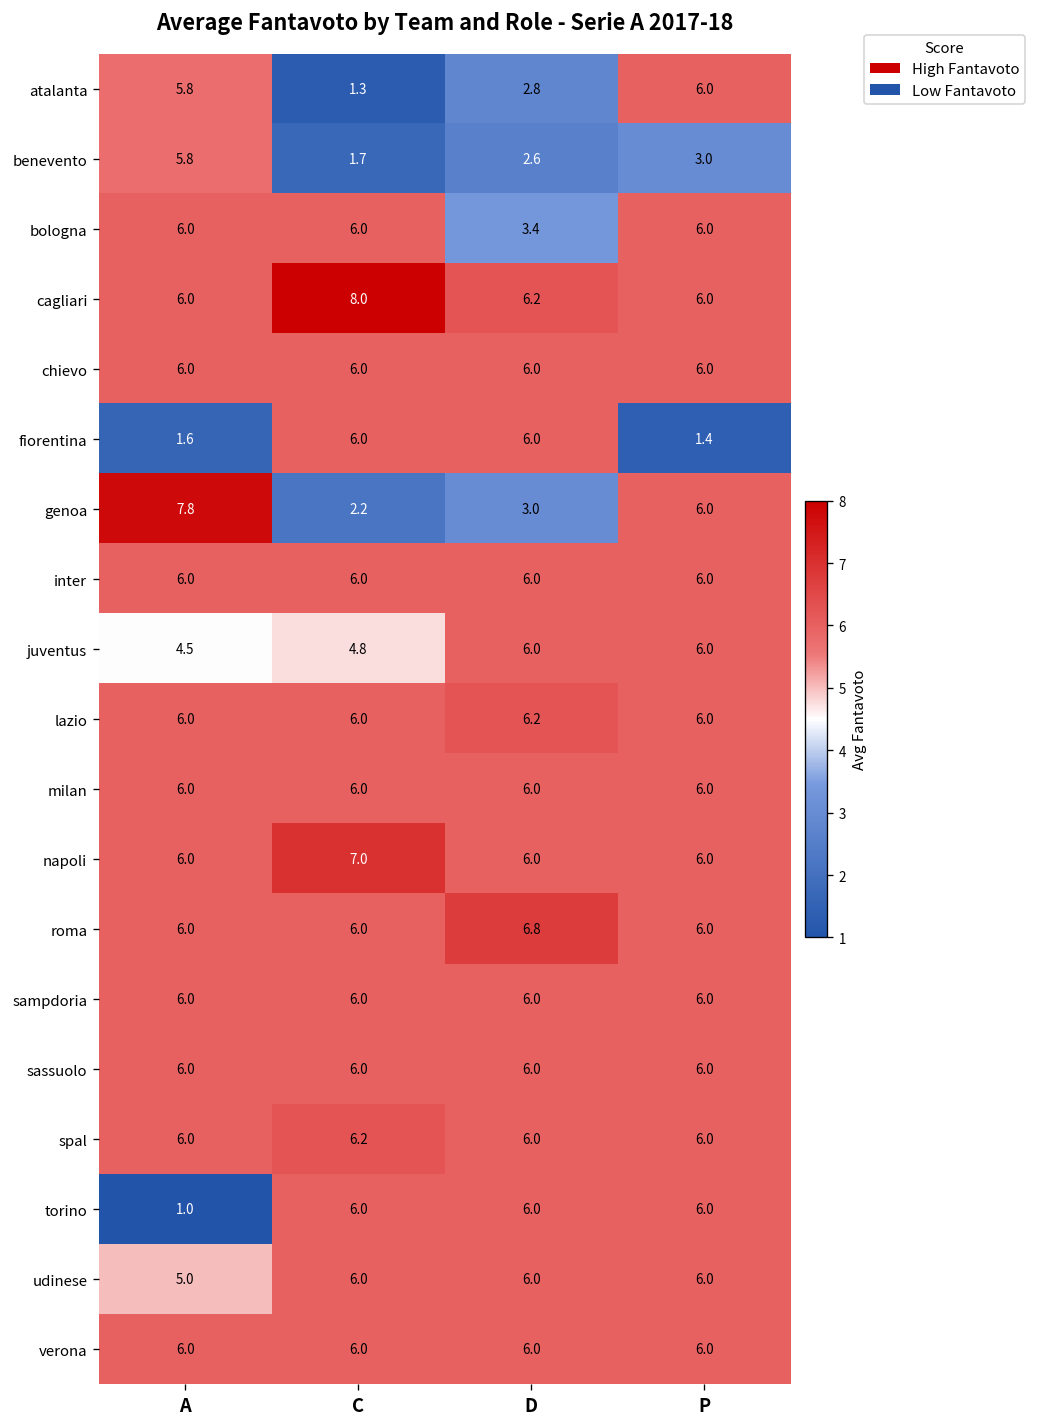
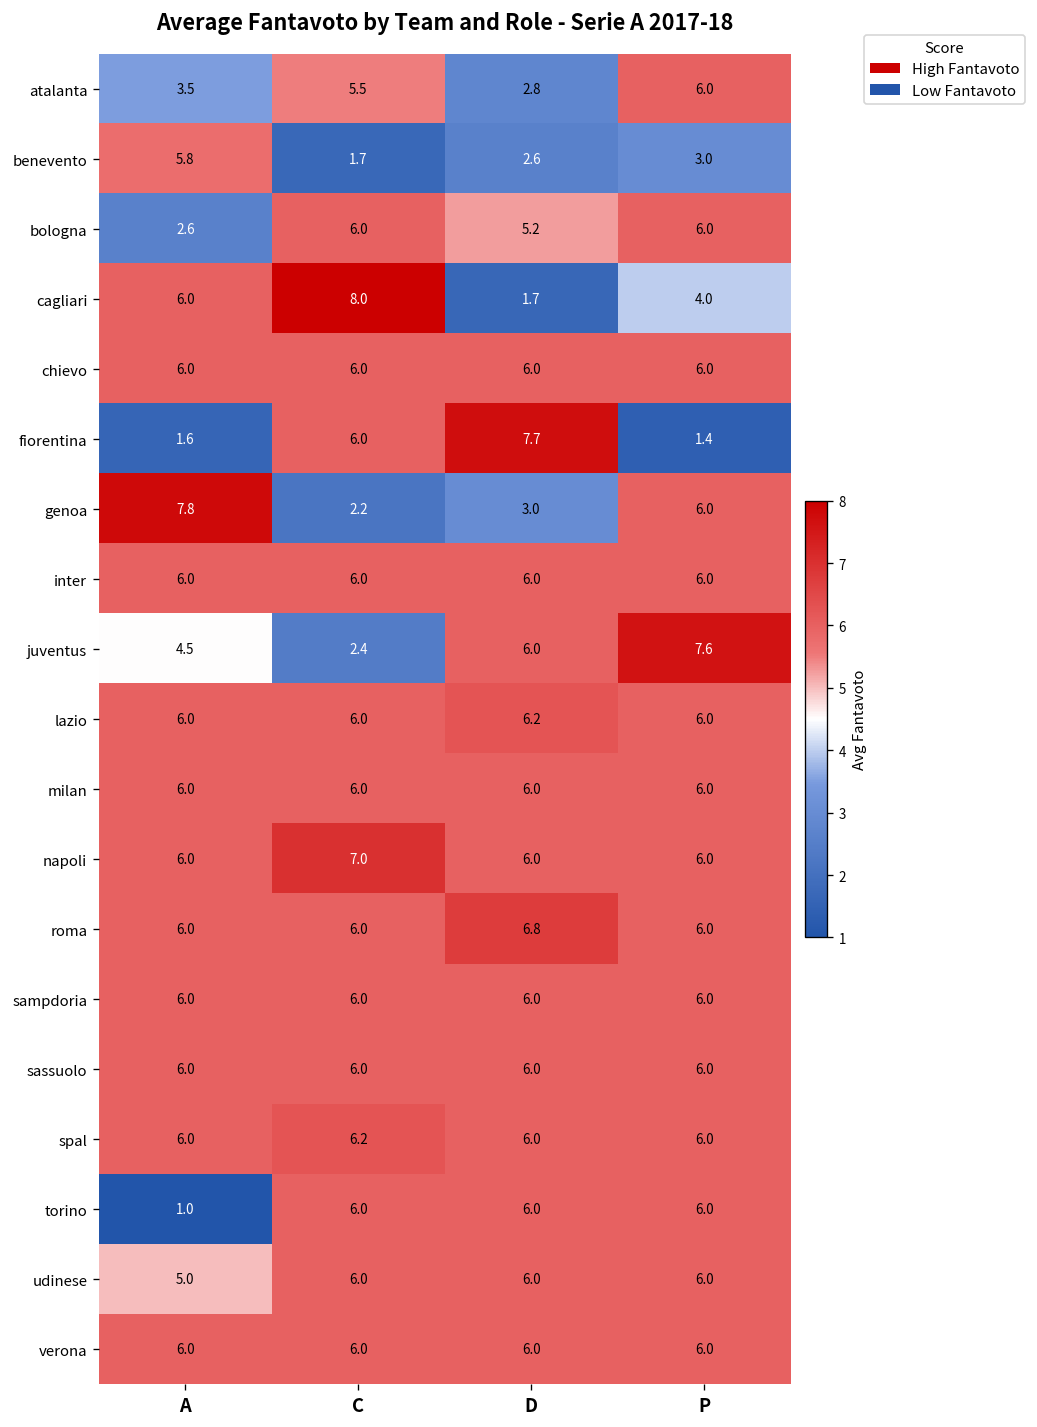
  {
    "atalanta": {
-     "A": 5.8,
-     "C": 1.3,
+     "A": 3.5,
+     "C": 5.5,
      "D": 2.8,
      "P": 6.0
    },
    "benevento": {
      "A": 5.8,
      "C": 1.7,
      "D": 2.6,
      "P": 3.0
    },
    "bologna": {
-     "A": 6.0,
+     "A": 2.6,
      "C": 6.0,
-     "D": 3.4,
+     "D": 5.2,
      "P": 6.0
    },
    "cagliari": {
      "A": 6.0,
      "C": 8.0,
-     "D": 6.2,
-     "P": 6.0
+     "D": 1.7,
+     "P": 4.0
    },
    "chievo": {
      "A": 6.0,
      "C": 6.0,
      "D": 6.0,
      "P": 6.0
    },
    "fiorentina": {
      "A": 1.6,
      "C": 6.0,
-     "D": 6.0,
+     "D": 7.7,
      "P": 1.4
    },
    "genoa": {
      "A": 7.8,
      "C": 2.2,
      "D": 3.0,
      "P": 6.0
    },
    "inter": {
      "A": 6.0,
      "C": 6.0,
      "D": 6.0,
      "P": 6.0
    },
    "juventus": {
      "A": 4.5,
-     "C": 4.8,
+     "C": 2.4,
      "D": 6.0,
-     "P": 6.0
+     "P": 7.6
    },
    "lazio": {
      "A": 6.0,
      "C": 6.0,
      "D": 6.2,
      "P": 6.0
    },
    "milan": {
      "A": 6.0,
      "C": 6.0,
      "D": 6.0,
      "P": 6.0
    },
    "napoli": {
      "A": 6.0,
      "C": 7.0,
      "D": 6.0,
      "P": 6.0
    },
    "roma": {
      "A": 6.0,
      "C": 6.0,
      "D": 6.8,
      "P": 6.0
    },
    "sampdoria": {
      "A": 6.0,
      "C": 6.0,
      "D": 6.0,
      "P": 6.0
    },
    "sassuolo": {
      "A": 6.0,
      "C": 6.0,
      "D": 6.0,
      "P": 6.0
    },
    "spal": {
      "A": 6.0,
      "C": 6.2,
      "D": 6.0,
      "P": 6.0
    },
    "torino": {
      "A": 1.0,
      "C": 6.0,
      "D": 6.0,
      "P": 6.0
    },
    "udinese": {
      "A": 5.0,
      "C": 6.0,
      "D": 6.0,
      "P": 6.0
    },
    "verona": {
      "A": 6.0,
      "C": 6.0,
      "D": 6.0,
      "P": 6.0
    }
  }
